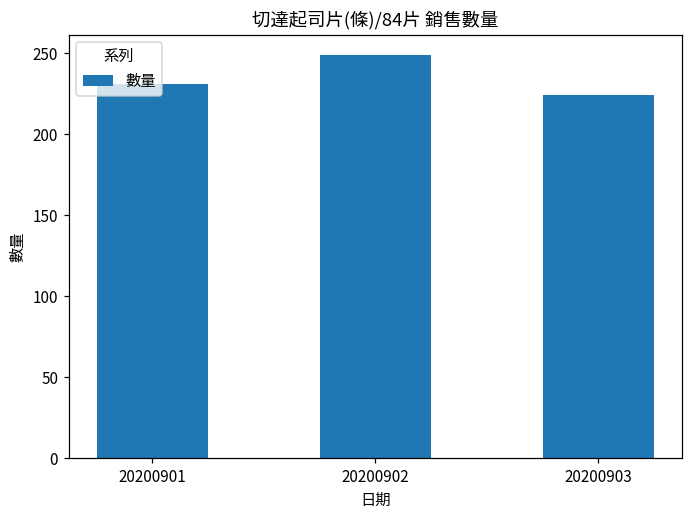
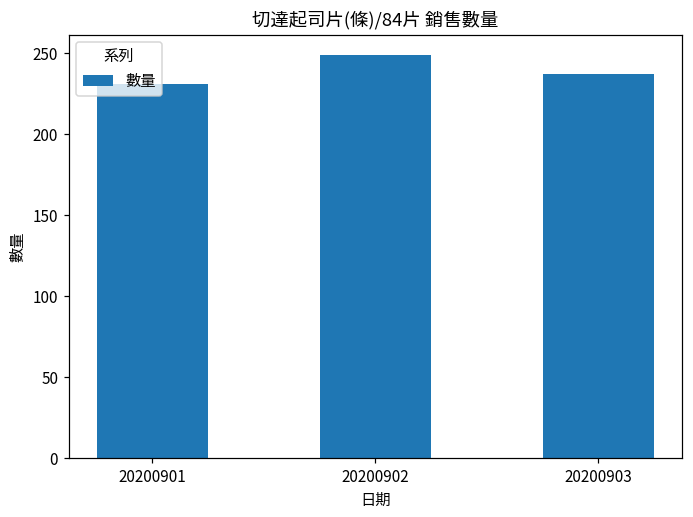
  {
    "20200902": 249,
-   "20200903": 224
+   "20200903": 237
  }
